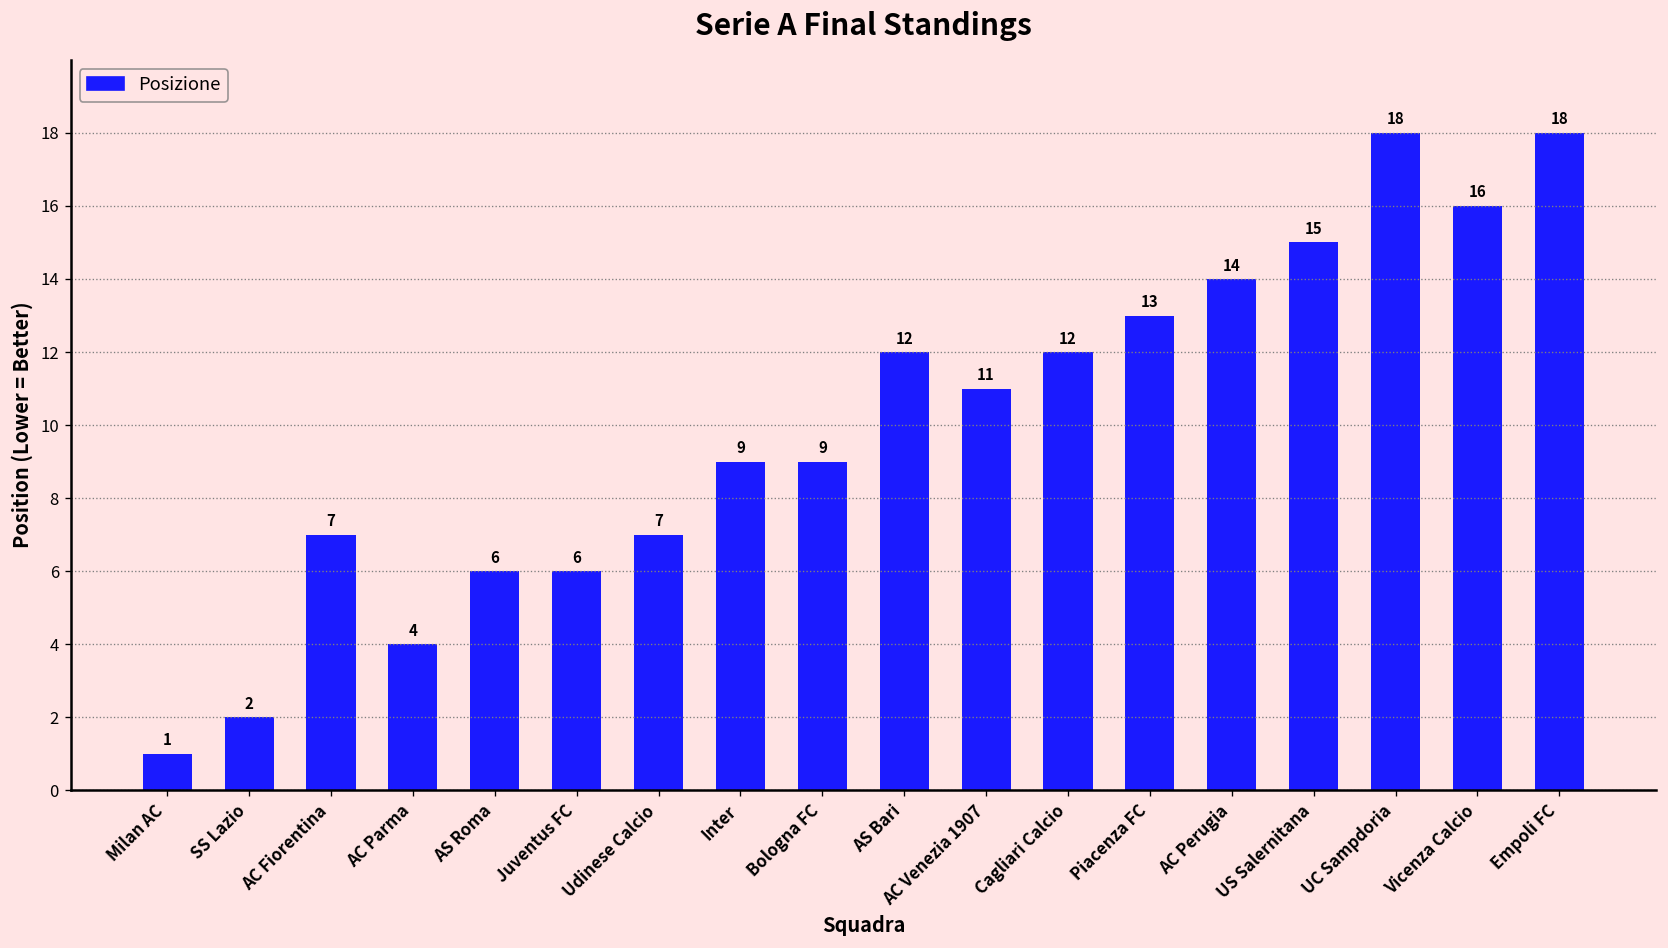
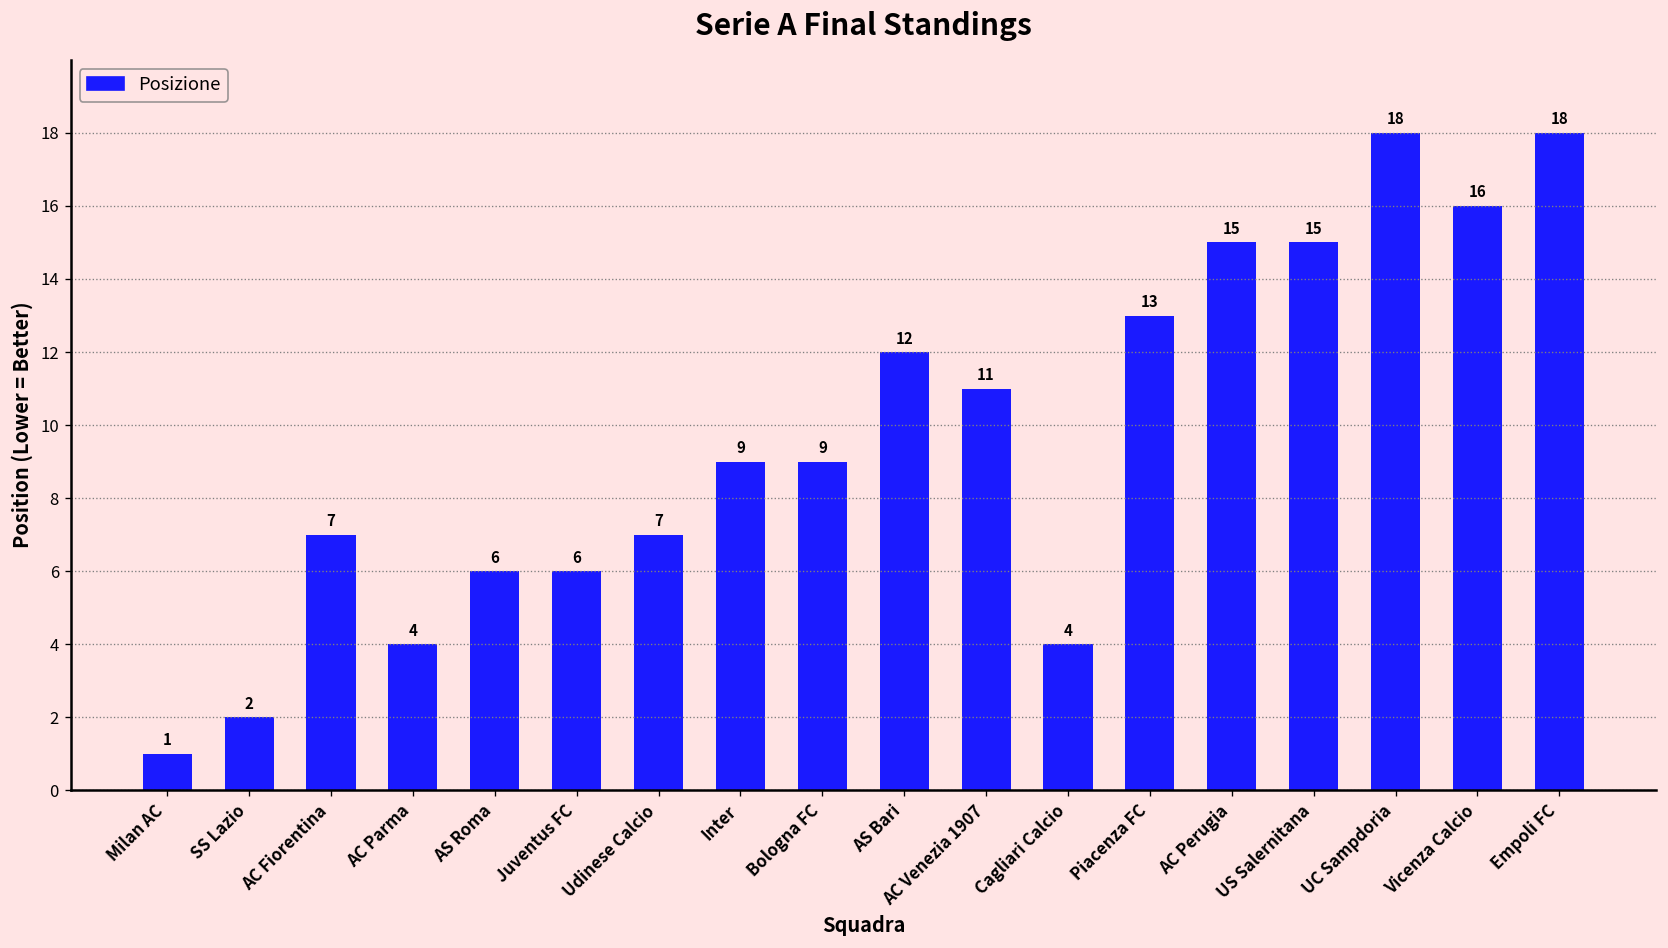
  {
    "Milan AC": 1,
    "SS Lazio": 2,
    "AC Fiorentina": 7,
    "AC Parma": 4,
    "AS Roma": 6,
    "Juventus FC": 6,
    "Udinese Calcio": 7,
    "Inter": 9,
    "Bologna FC": 9,
    "AS Bari": 12,
    "AC Venezia 1907": 11,
-   "Cagliari Calcio": 12,
+   "Cagliari Calcio": 4,
    "Piacenza FC": 13,
-   "AC Perugia": 14,
+   "AC Perugia": 15,
    "US Salernitana": 15,
    "UC Sampdoria": 18,
    "Vicenza Calcio": 16,
    "Empoli FC": 18
  }
